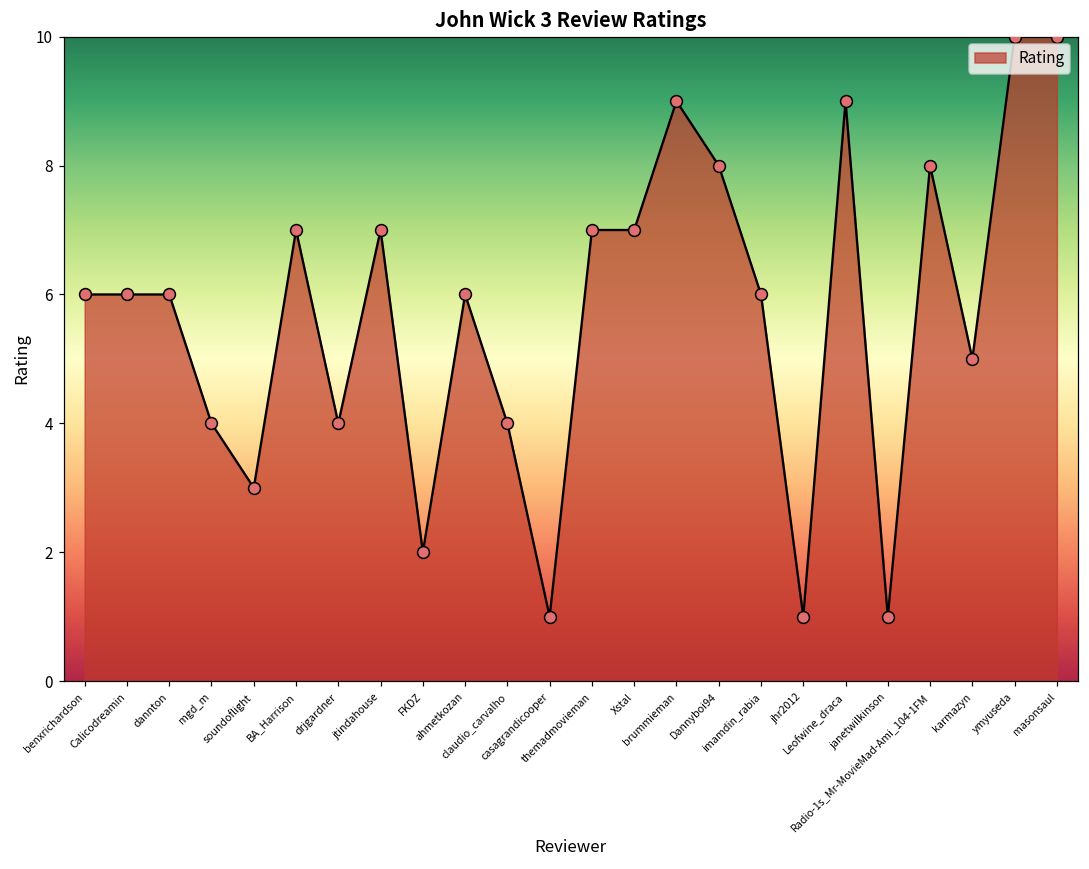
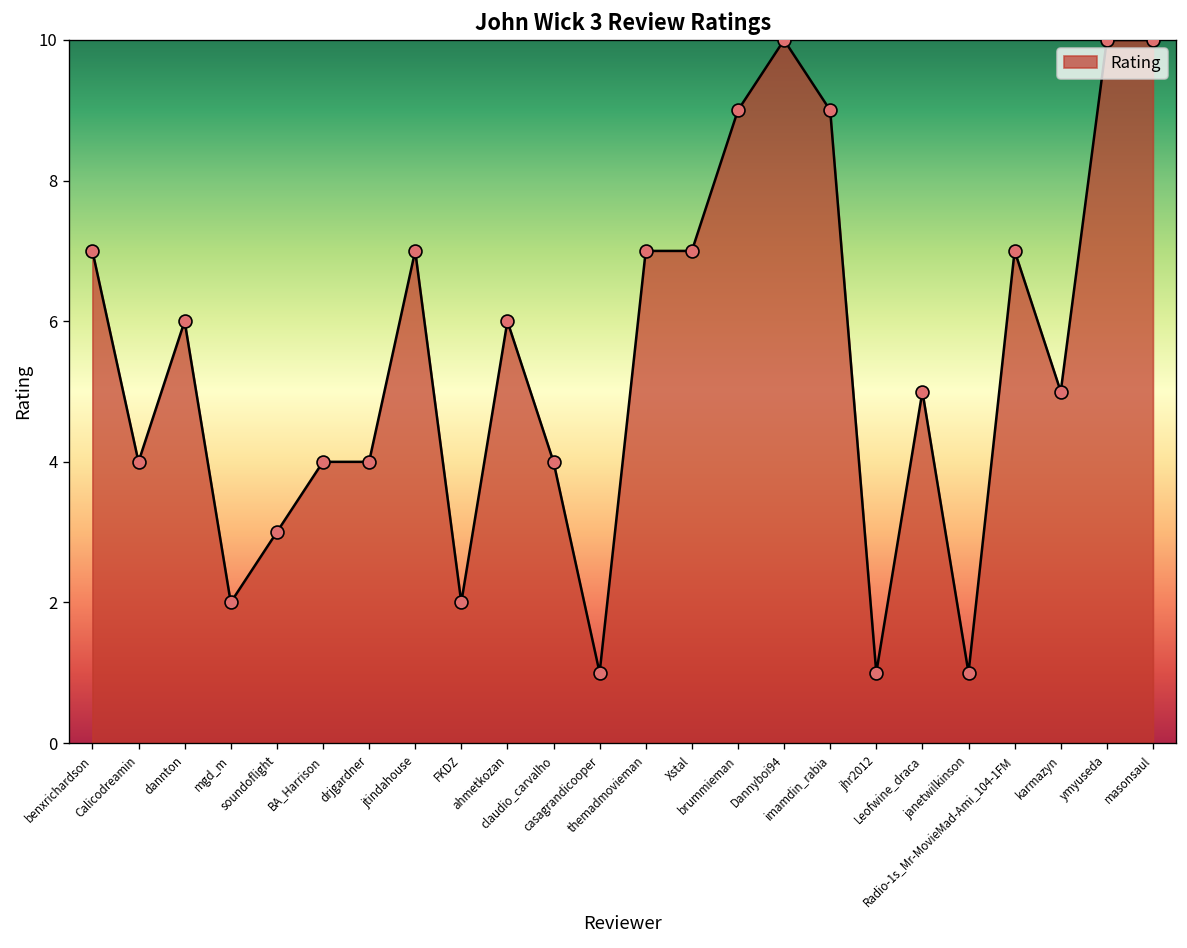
  {
-   "benxrichardson": 6,
-   "Calicodreamin": 6,
+   "benxrichardson": 7,
+   "Calicodreamin": 4,
    "dannton": 6,
-   "mgd_m": 4,
+   "mgd_m": 2,
    "soundoflight": 3,
-   "BA_Harrison": 7,
+   "BA_Harrison": 4,
    "drjgardner": 4,
    "jtindahouse": 7,
    "FKDZ": 2,
    "ahmetkozan": 6,
    "claudio_carvalho": 4,
    "casagrandicooper": 1,
    "themadmovieman": 7,
    "Xstal": 7,
    "brummieman": 9,
-   "Dannyboi94": 8,
-   "imamdin_rabia": 6,
+   "Dannyboi94": 10,
+   "imamdin_rabia": 9,
    "jhr2012": 1,
-   "Leofwine_draca": 9,
+   "Leofwine_draca": 5,
    "janetwilkinson": 1,
-   "Radio-1s_Mr-MovieMad-Ami_104-1FM": 8,
+   "Radio-1s_Mr-MovieMad-Ami_104-1FM": 7,
    "karmazyn": 5,
    "ymyuseda": 10,
    "masonsaul": 10
  }
